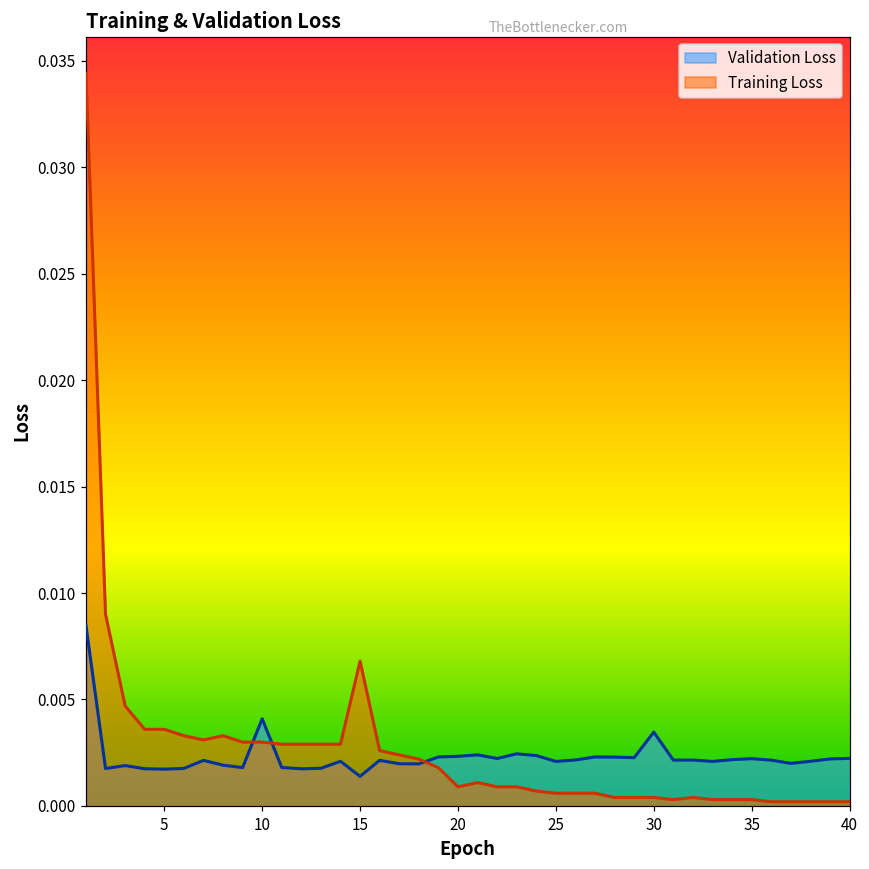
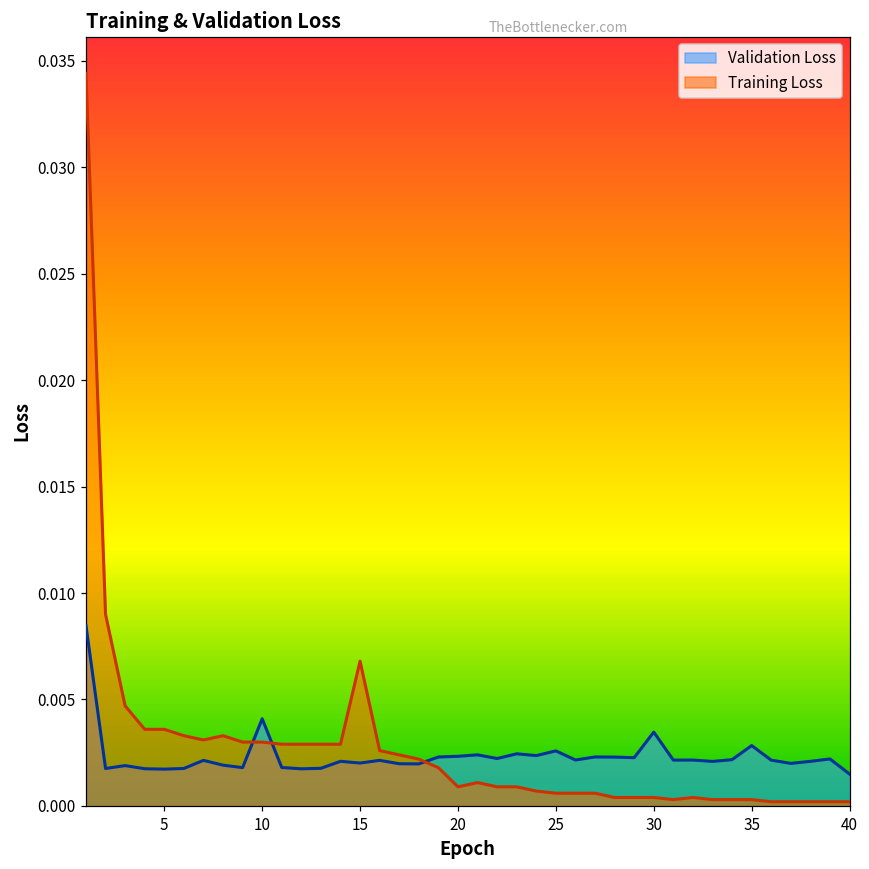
  {
    "Validation Loss": {
      "5": 0.0017,
      "10": 0.0041,
-     "15": 0.0014,
+     "15": 0.0020,
      "20": 0.0023,
-     "25": 0.0021,
+     "25": 0.0026,
      "30": 0.0035,
-     "35": 0.0022,
-     "40": 0.0022
+     "35": 0.0028,
+     "40": 0.0015
    },
    "Training Loss": {
      "5": 0.0036,
      "10": 0.0030,
      "15": 0.0068,
      "20": 0.0009,
      "25": 0.0006,
      "30": 0.0004,
      "35": 0.0003,
      "40": 0.0002
    }
  }
